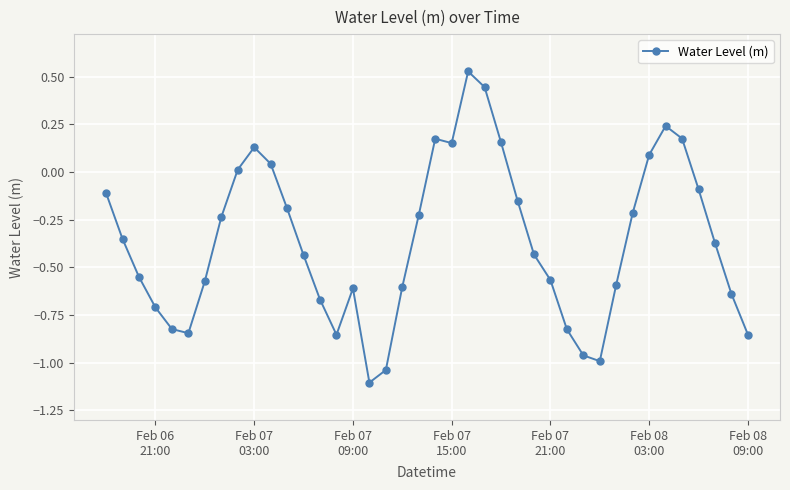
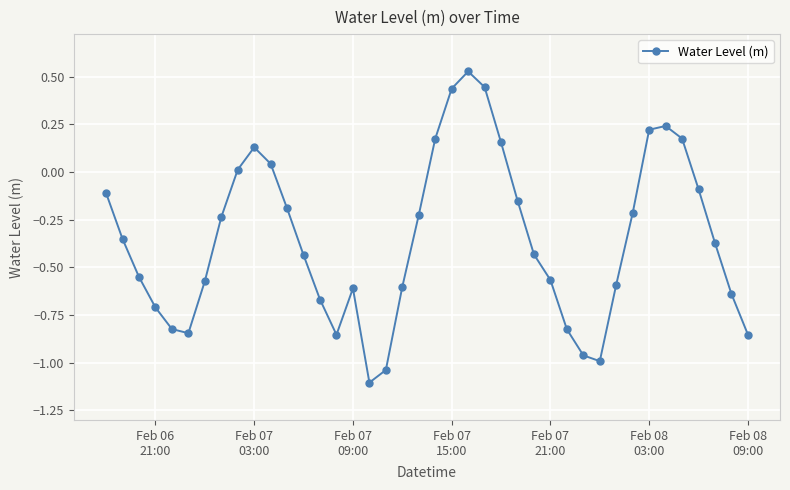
  {
    "Feb 06 21:00": -0.71,
    "Feb 07 03:00": 0.13,
    "Feb 07 09:00": -0.61,
-   "Feb 07 15:00": 0.15,
+   "Feb 07 15:00": 0.44,
    "Feb 07 21:00": -0.57,
-   "Feb 08 03:00": 0.09,
+   "Feb 08 03:00": 0.22,
    "Feb 08 09:00": -0.85
  }
